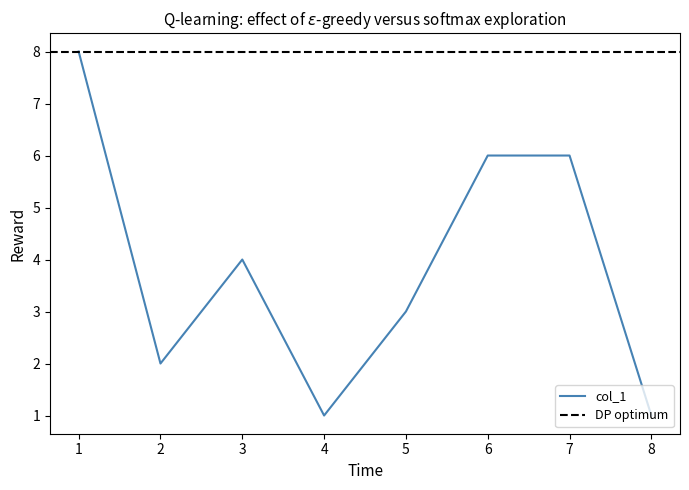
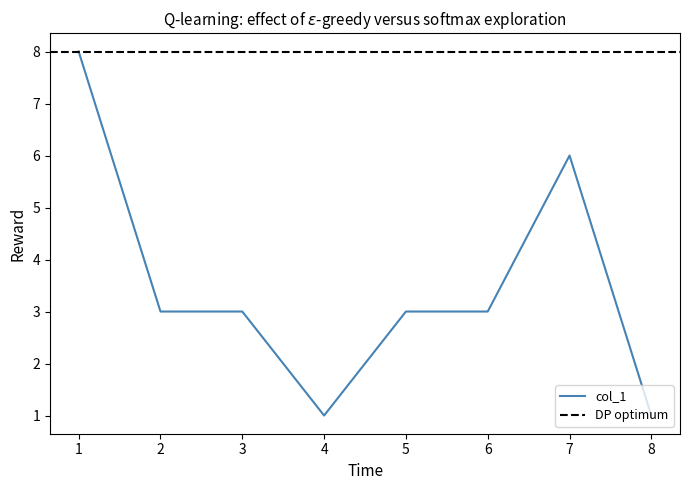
  {
    "1": 8,
-   "2": 2,
-   "3": 4,
+   "2": 3,
+   "3": 3,
    "4": 1,
    "5": 3,
-   "6": 6,
+   "6": 3,
    "7": 6
  }
